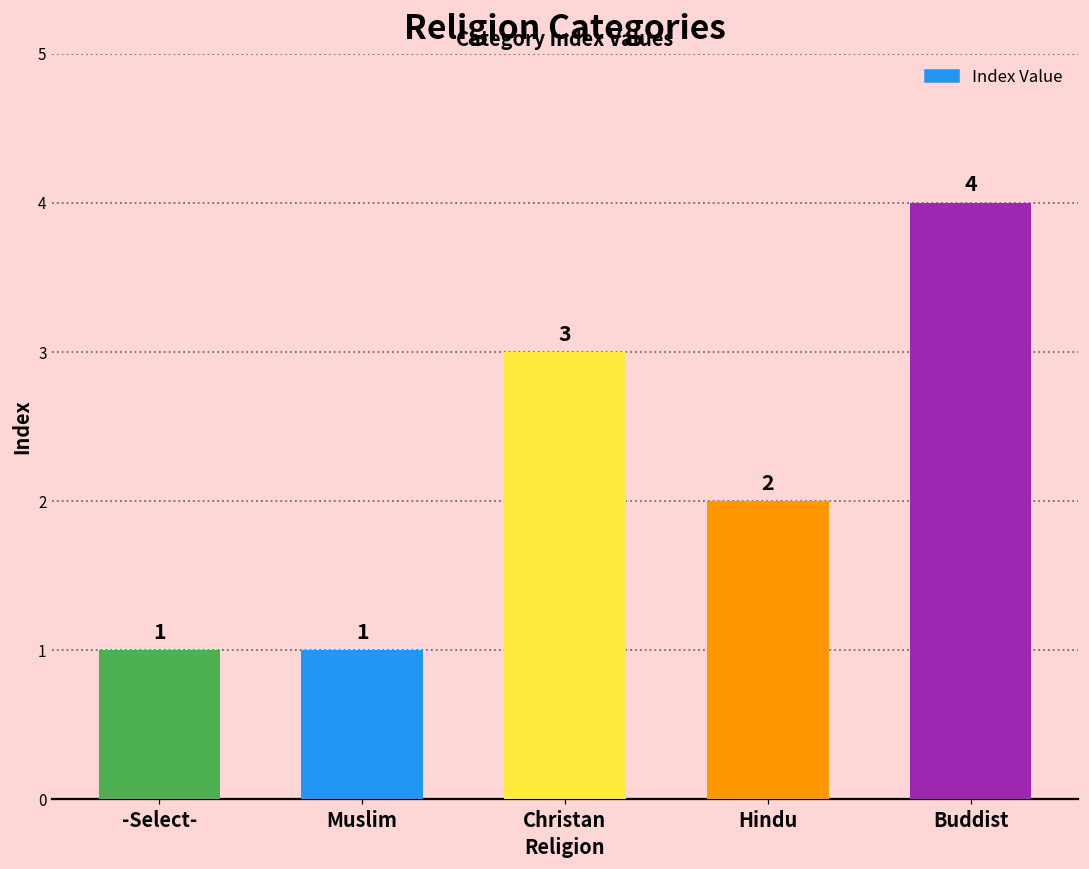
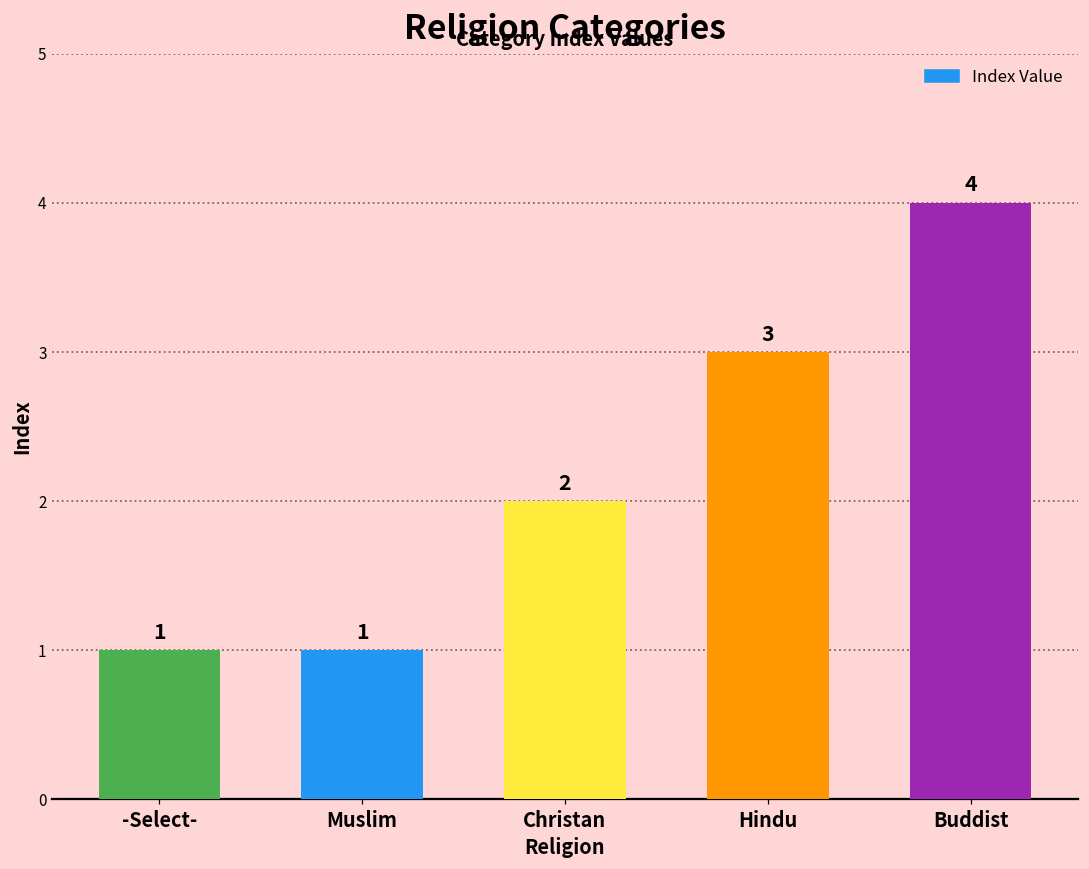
  {
    "-Select-": 1,
    "Muslim": 1,
-   "Christan": 3,
-   "Hindu": 2,
+   "Christan": 2,
+   "Hindu": 3,
    "Buddist": 4
  }
